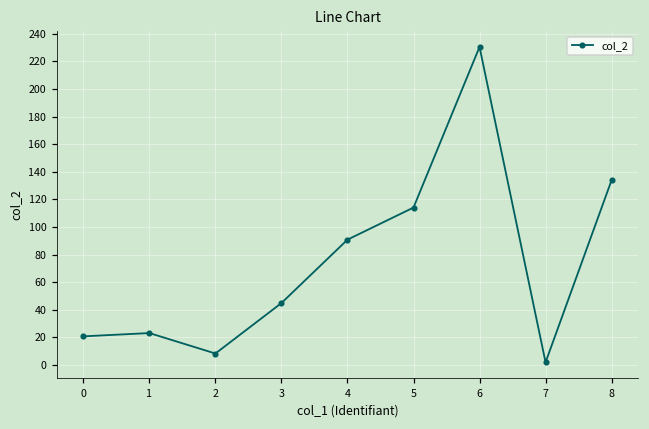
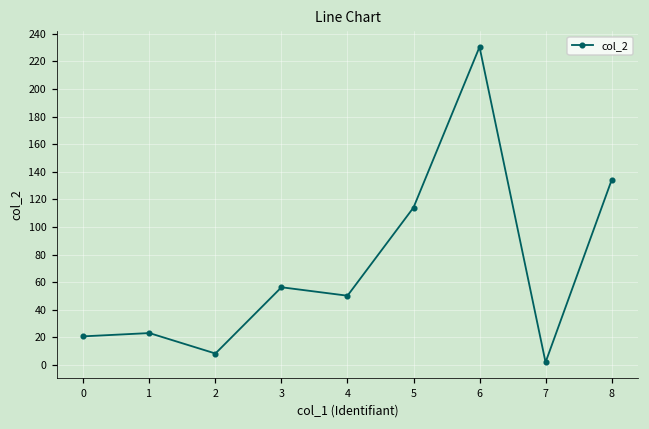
  {
    "0": 21,
    "1": 23,
    "2": 8,
-   "3": 45,
-   "4": 91,
+   "3": 56,
+   "4": 50,
    "5": 114,
    "6": 231,
    "7": 2,
    "8": 134
  }
